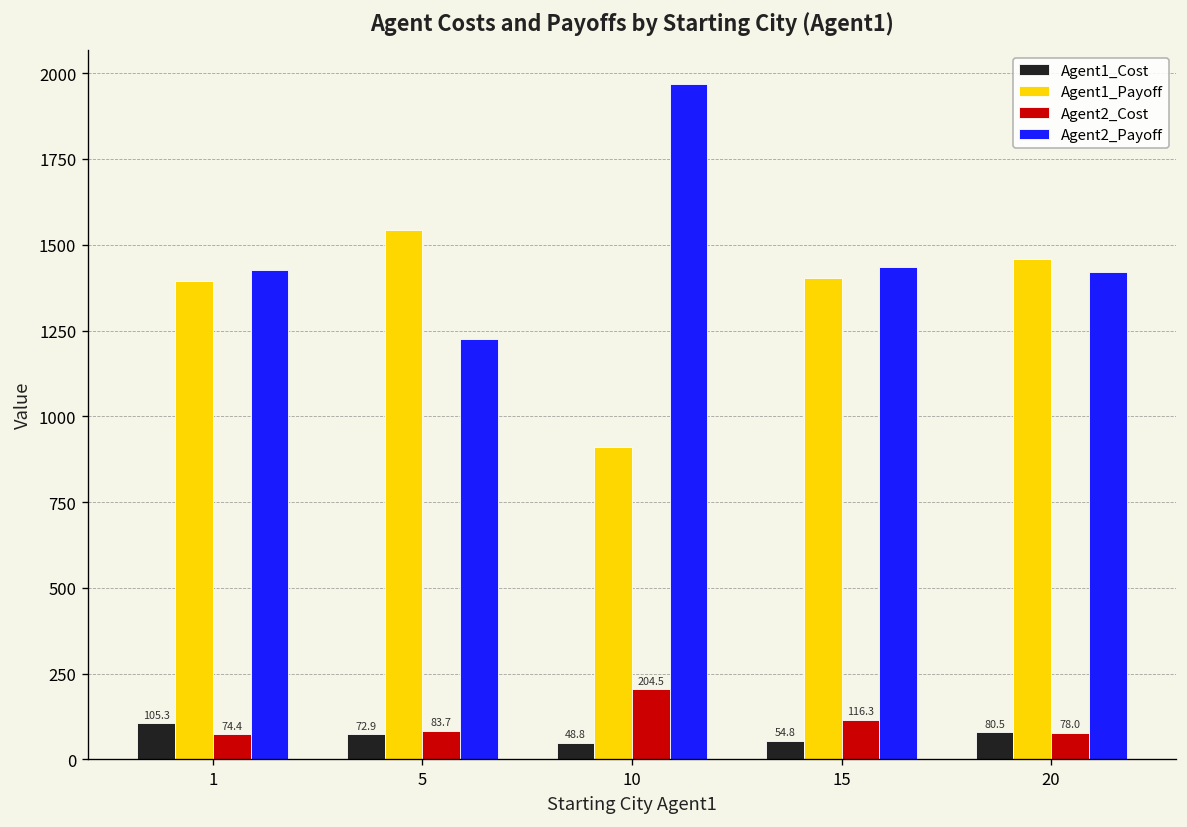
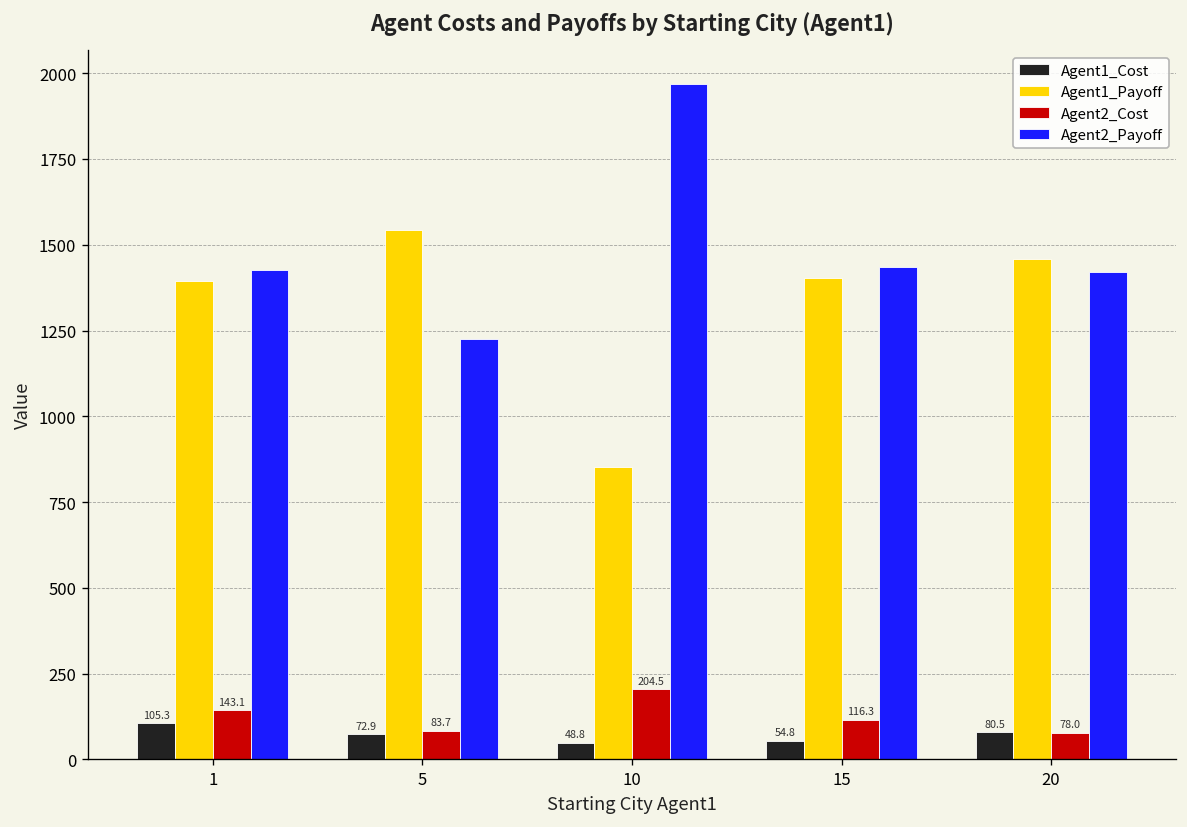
  {
    "Agent1_Cost": {
      "1": 105.3,
      "5": 72.9,
      "10": 48.8,
      "15": 54.8,
      "20": 80.5
    },
    "Agent1_Payoff": {
      "1": 1390,
      "5": 1540,
-     "10": 910,
+     "10": 850,
      "15": 1400,
      "20": 1460
    },
    "Agent2_Cost": {
-     "1": 74.4,
+     "1": 143.1,
      "5": 83.7,
      "10": 204.5,
      "15": 116.3,
      "20": 78.0
    },
    "Agent2_Payoff": {
      "1": 1430,
      "5": 1230,
      "10": 1970,
      "15": 1430,
      "20": 1420
    }
  }
